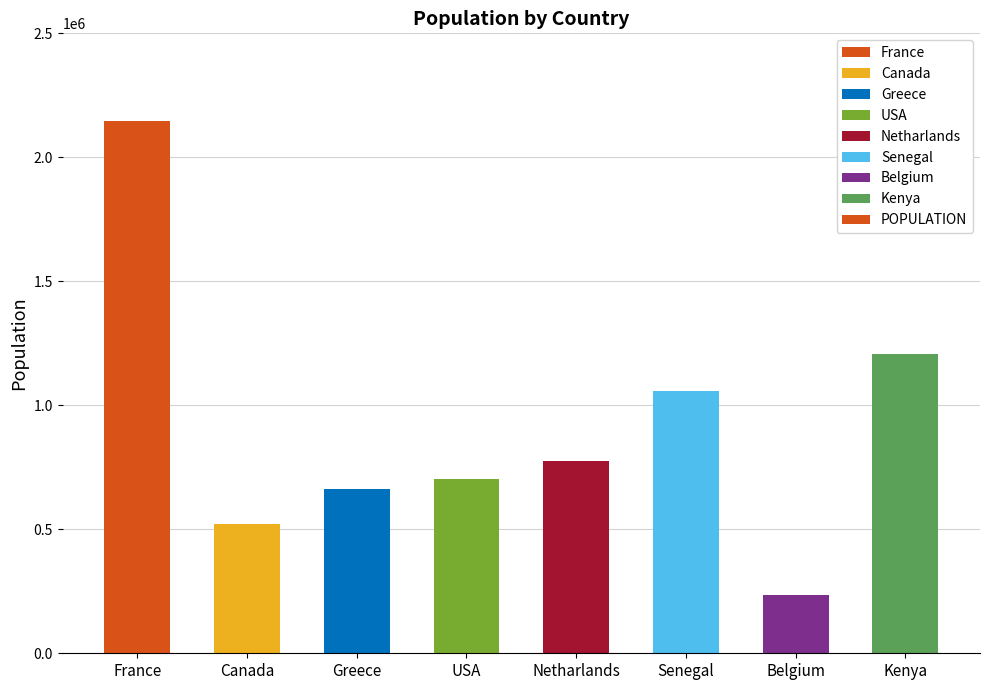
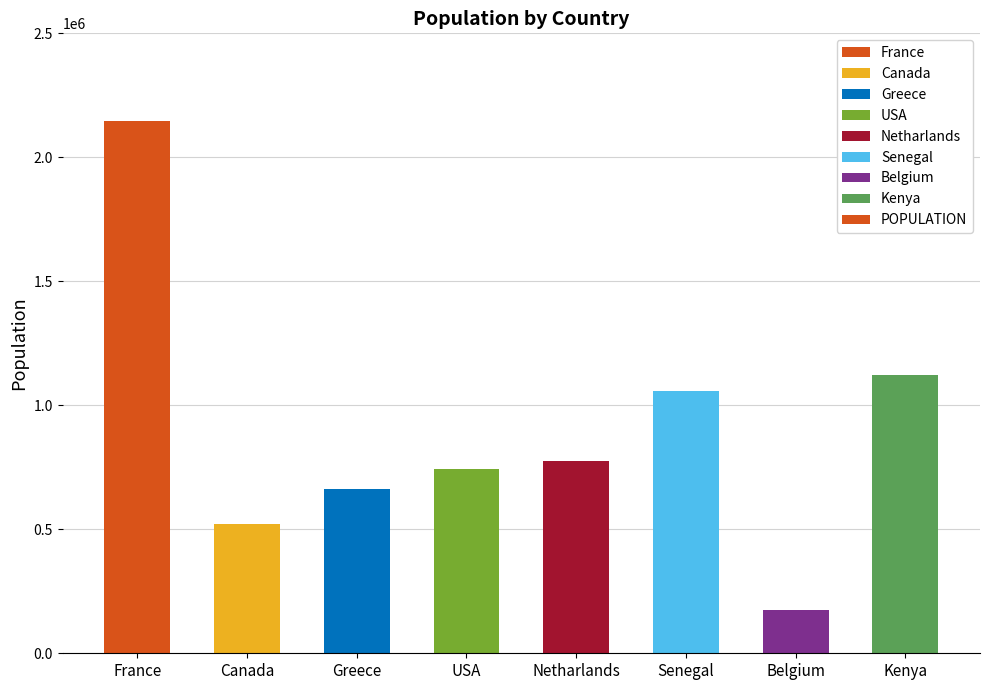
  {
    "France": 2150000,
    "Canada": 520000,
    "Greece": 660000,
-   "USA": 700000,
+   "USA": 740000,
    "Netharlands": 780000,
    "Senegal": 1060000,
-   "Belgium": 230000,
-   "Kenya": 1210000
+   "Belgium": 170000,
+   "Kenya": 1120000
  }
